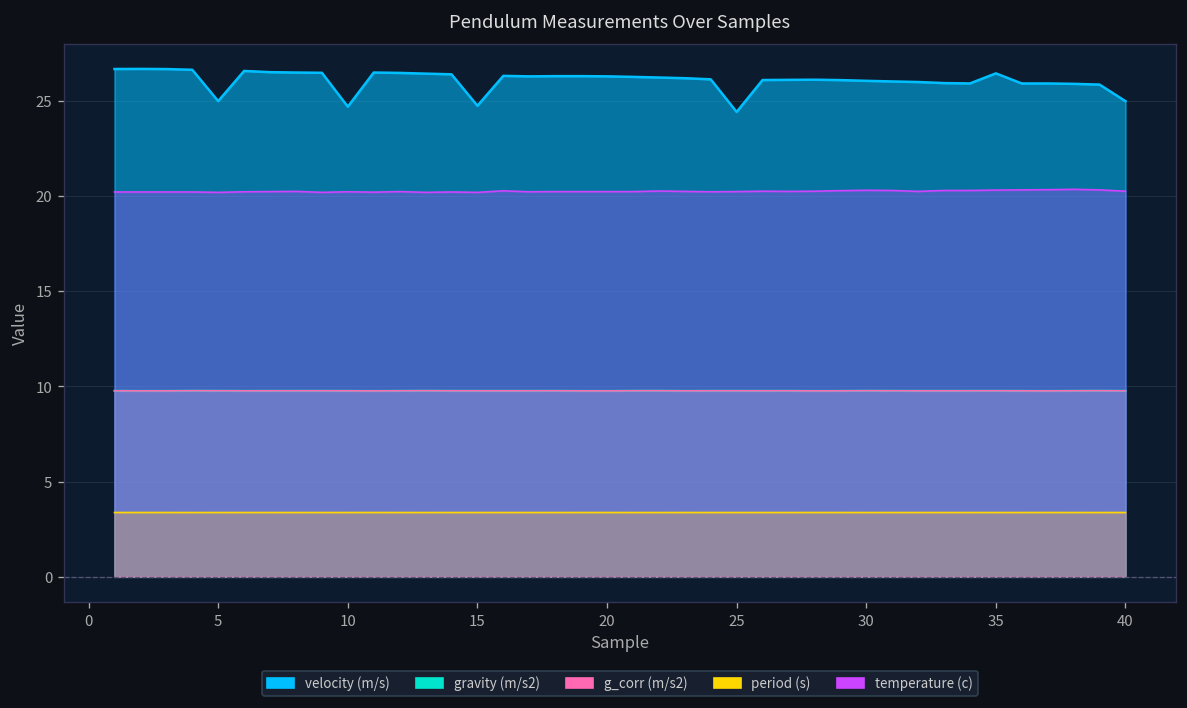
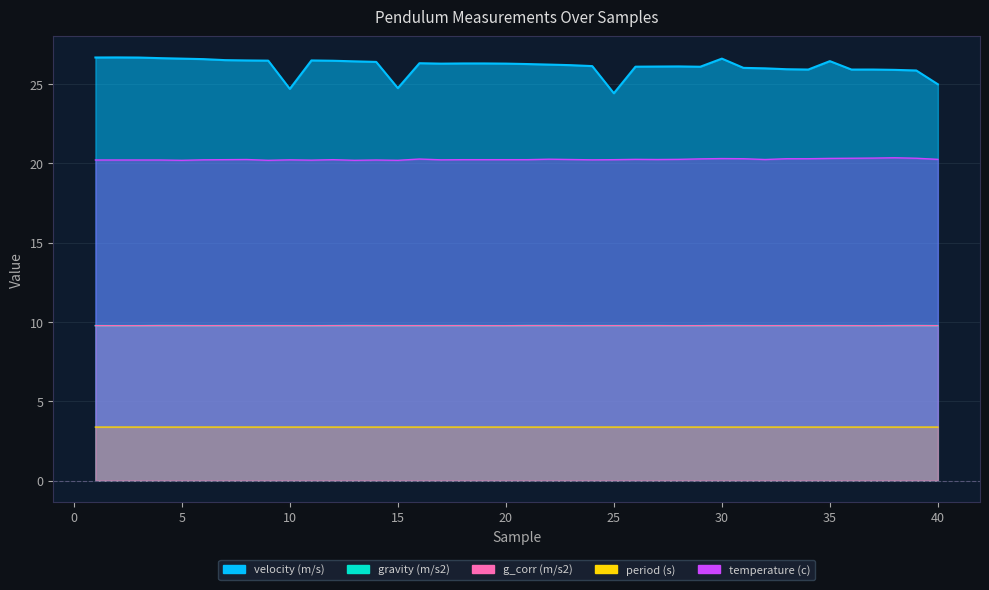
  {
    "velocity (m/s)": {
-     "5": 25.0,
+     "5": 26.6,
      "10": 24.7,
      "15": 24.7,
      "20": 26.3,
      "25": 24.4,
-     "30": 26.0,
+     "30": 26.6,
      "35": 26.4,
      "40": 25.0
    },
    "period (s)": {
      "5": 3.4,
      "10": 3.4,
      "15": 3.4,
      "20": 3.4,
      "25": 3.4,
      "30": 3.4,
      "35": 3.4,
      "40": 3.4
    }
  }
